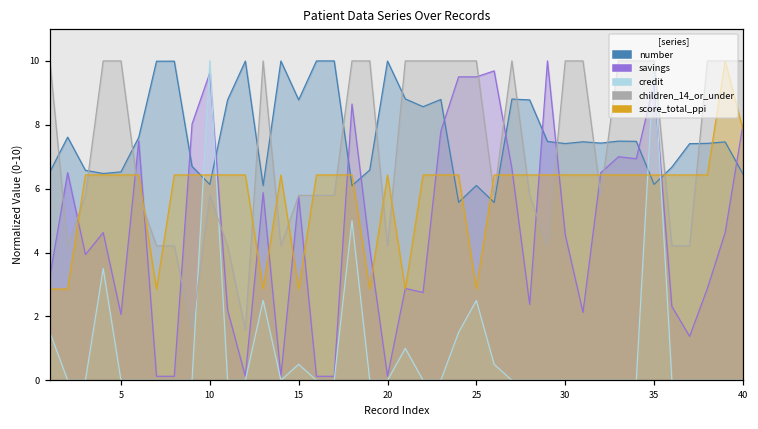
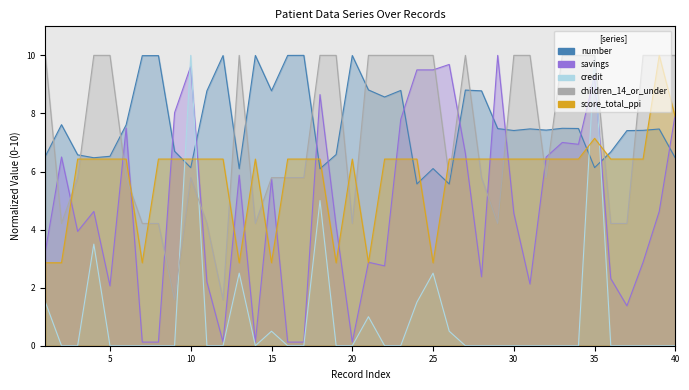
  {
    "score_total_ppi": {
      "5": 6.4,
      "10": 6.4,
      "15": 2.9,
      "20": 6.4,
      "25": 2.9,
      "30": 6.4,
-     "35": 6.4,
+     "35": 7.1,
      "40": 7.9
    }
  }
